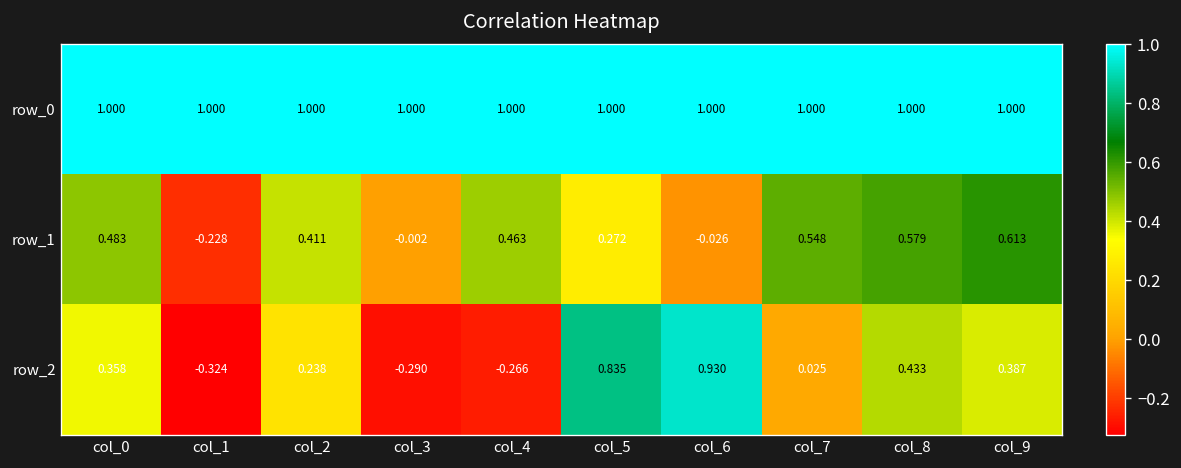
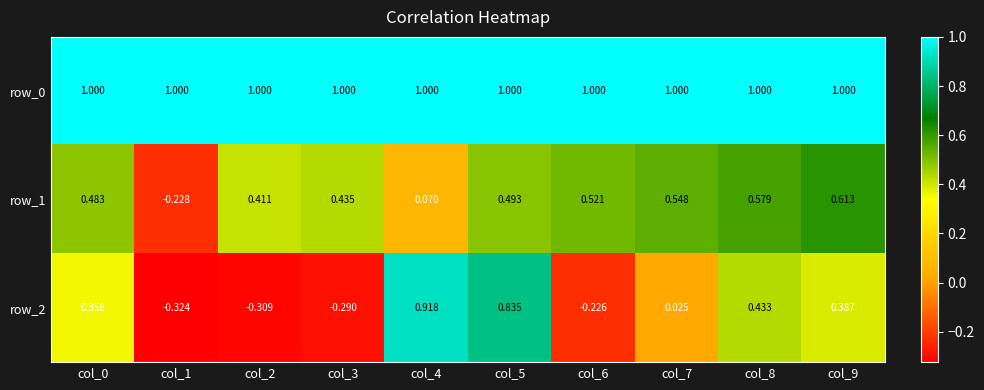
  {
    "row_0": {
      "col_0": 1.000,
      "col_1": 1.000,
      "col_2": 1.000,
      "col_3": 1.000,
      "col_4": 1.000,
      "col_5": 1.000,
      "col_6": 1.000,
      "col_7": 1.000,
      "col_8": 1.000,
      "col_9": 1.000
    },
    "row_1": {
      "col_0": 0.483,
      "col_1": -0.228,
      "col_2": 0.411,
-     "col_3": -0.002,
-     "col_4": 0.463,
-     "col_5": 0.272,
-     "col_6": -0.026,
+     "col_3": 0.435,
+     "col_4": 0.070,
+     "col_5": 0.493,
+     "col_6": 0.521,
      "col_7": 0.548,
      "col_8": 0.579,
      "col_9": 0.613
    },
    "row_2": {
      "col_0": 0.358,
      "col_1": -0.324,
-     "col_2": 0.238,
+     "col_2": -0.309,
      "col_3": -0.290,
-     "col_4": -0.266,
+     "col_4": 0.918,
      "col_5": 0.835,
-     "col_6": 0.930,
+     "col_6": -0.226,
      "col_7": 0.025,
      "col_8": 0.433,
      "col_9": 0.387
    }
  }
